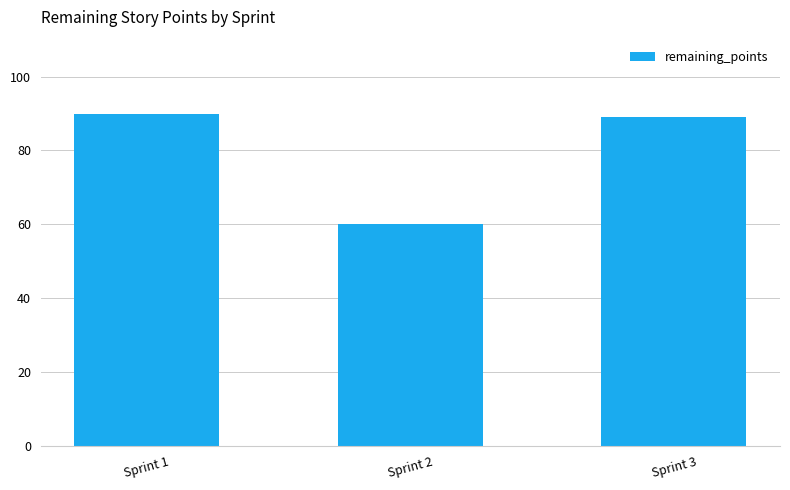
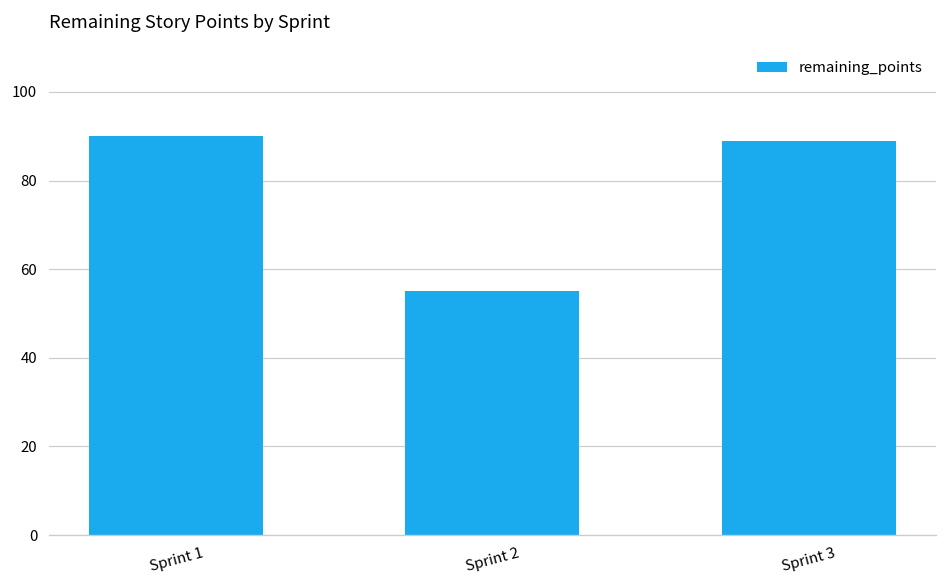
  {
    "Sprint 1": 90,
-   "Sprint 2": 60,
+   "Sprint 2": 55,
    "Sprint 3": 89
  }
